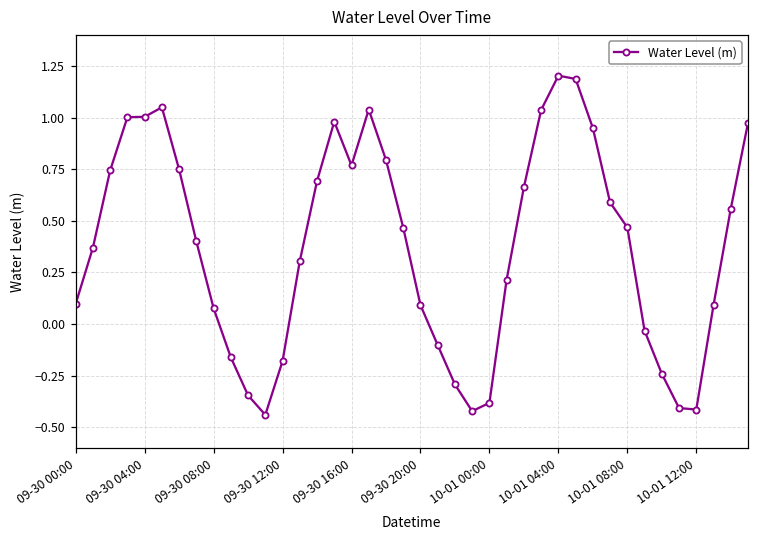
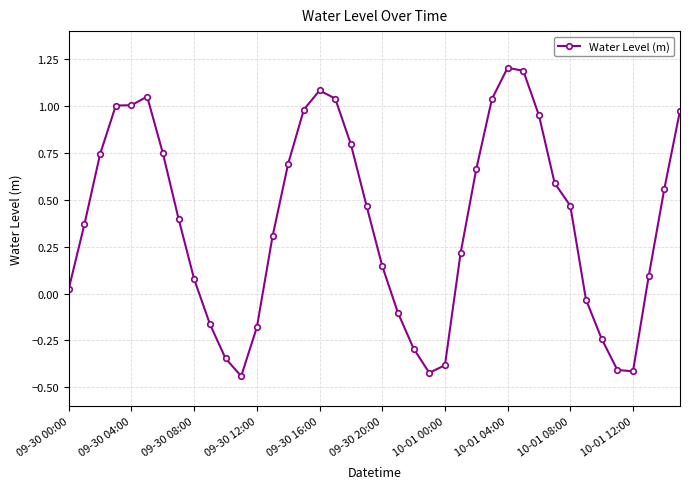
  {
-   "09-30 00:00": 0.10,
+   "09-30 00:00": 0.03,
    "09-30 04:00": 1.00,
    "09-30 08:00": 0.08,
    "09-30 12:00": -0.18,
-   "09-30 16:00": 0.77,
-   "09-30 20:00": 0.09,
+   "09-30 16:00": 1.08,
+   "09-30 20:00": 0.15,
    "10-01 00:00": -0.38,
    "10-01 04:00": 1.20,
    "10-01 08:00": 0.47,
    "10-01 12:00": -0.41
  }
